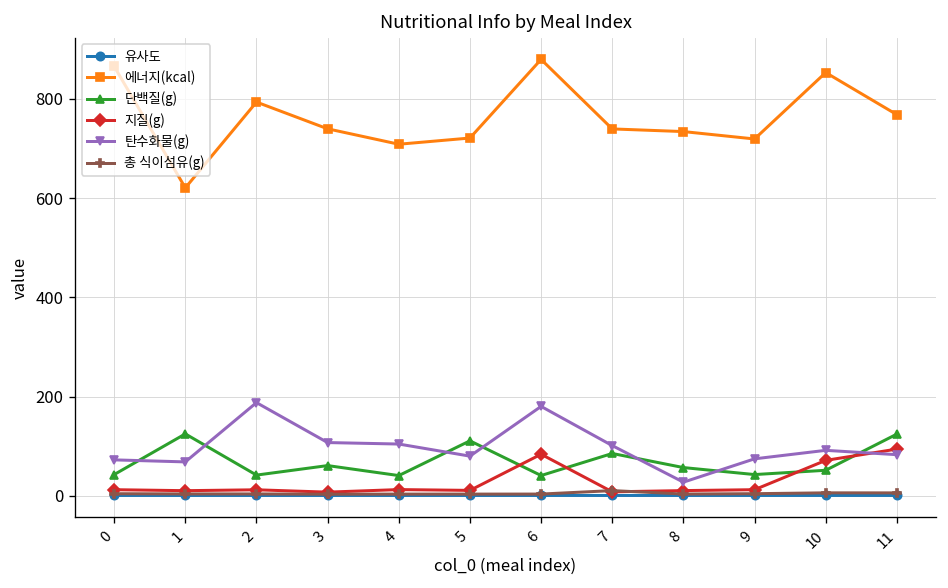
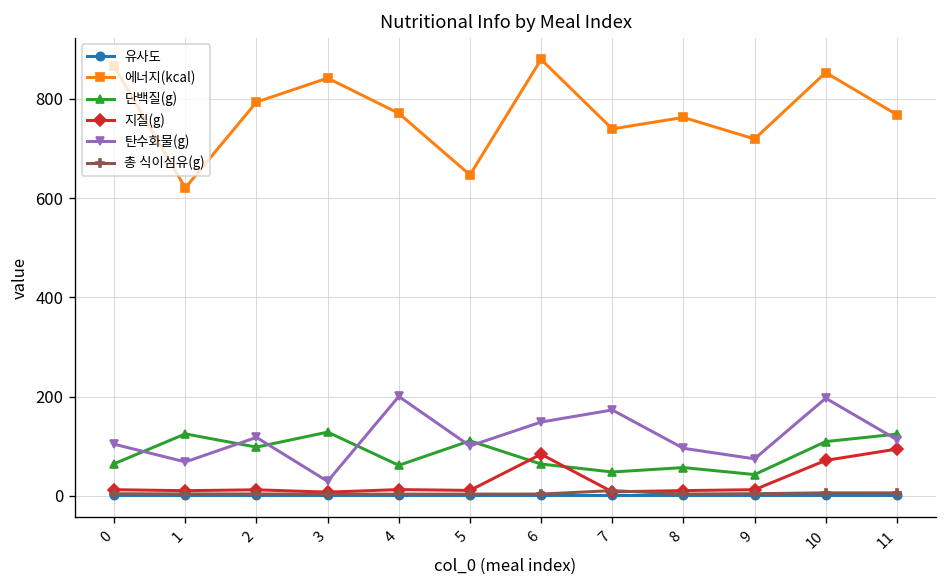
  {
    "유사도": {
      "7": 0
    },
    "에너지(kcal)": {
      "1": 620,
      "2": 790,
-     "3": 740,
-     "4": 710,
-     "5": 720,
+     "3": 840,
+     "4": 770,
+     "5": 650,
      "6": 880,
      "7": 740,
-     "8": 730,
+     "8": 760,
      "9": 720,
      "10": 850,
      "11": 770
    },
    "단백질(g)": {
-     "0": 40,
+     "0": 60,
      "1": 130,
-     "2": 40,
-     "3": 60,
-     "4": 40,
+     "2": 100,
+     "3": 130,
+     "4": 60,
      "5": 110,
-     "6": 40,
-     "7": 90,
+     "6": 60,
+     "7": 50,
      "8": 60,
      "9": 40,
-     "10": 50,
+     "10": 110,
      "11": 120
    },
    "지질(g)": {
      "0": 10,
      "1": 10,
      "2": 10,
      "4": 10,
      "5": 10,
      "6": 80,
      "8": 10,
      "9": 10,
      "10": 70,
      "11": 90
    },
    "탄수화물(g)": {
-     "0": 70,
+     "0": 100,
      "1": 70,
-     "2": 190,
-     "3": 110,
-     "4": 100,
-     "5": 80,
-     "6": 180,
-     "7": 100,
-     "8": 30,
+     "2": 120,
+     "3": 30,
+     "4": 200,
+     "5": 100,
+     "6": 150,
+     "7": 170,
+     "8": 100,
      "9": 70,
-     "10": 90,
-     "11": 80
+     "10": 200,
+     "11": 110
    }
  }
